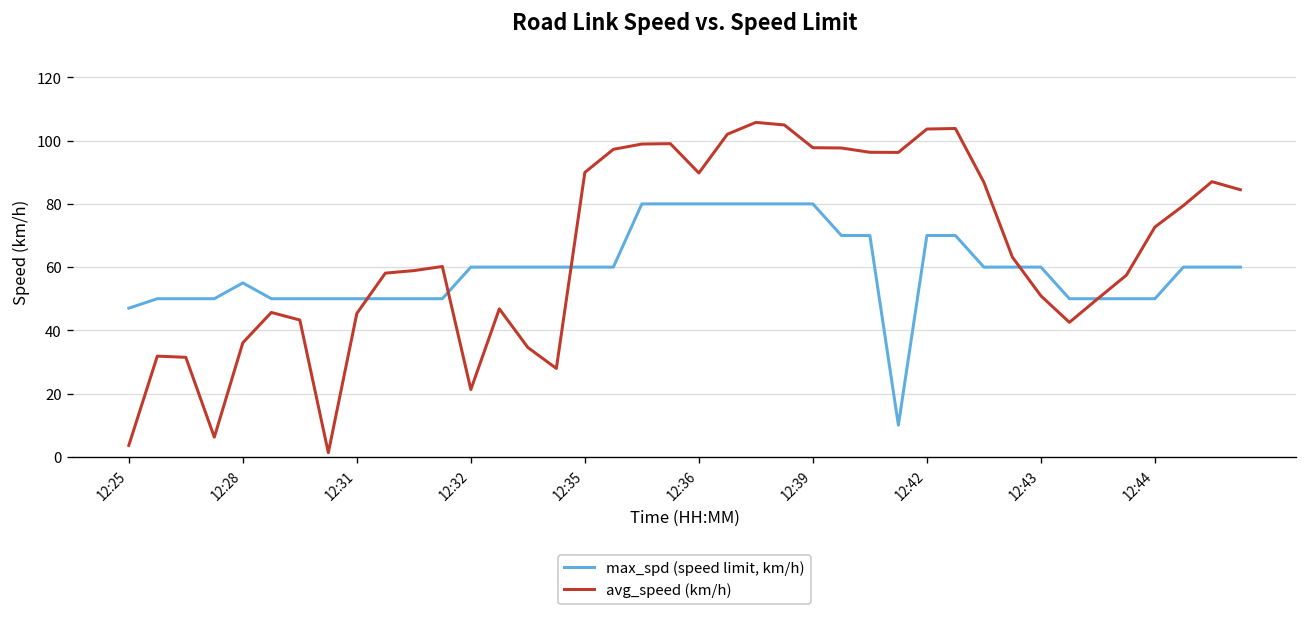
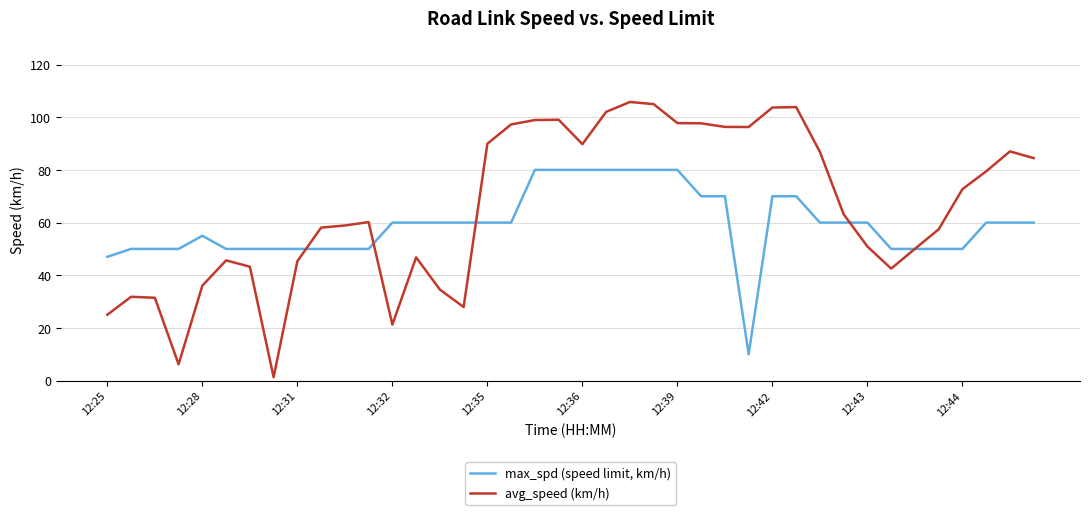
  {
    "max_spd (speed limit, km/h)": {
      "12:25": 47,
      "12:28": 55,
      "12:36": 80
    },
    "avg_speed (km/h)": {
-     "12:25": 4,
+     "12:25": 25,
      "12:28": 36,
      "12:36": 90
    }
  }
